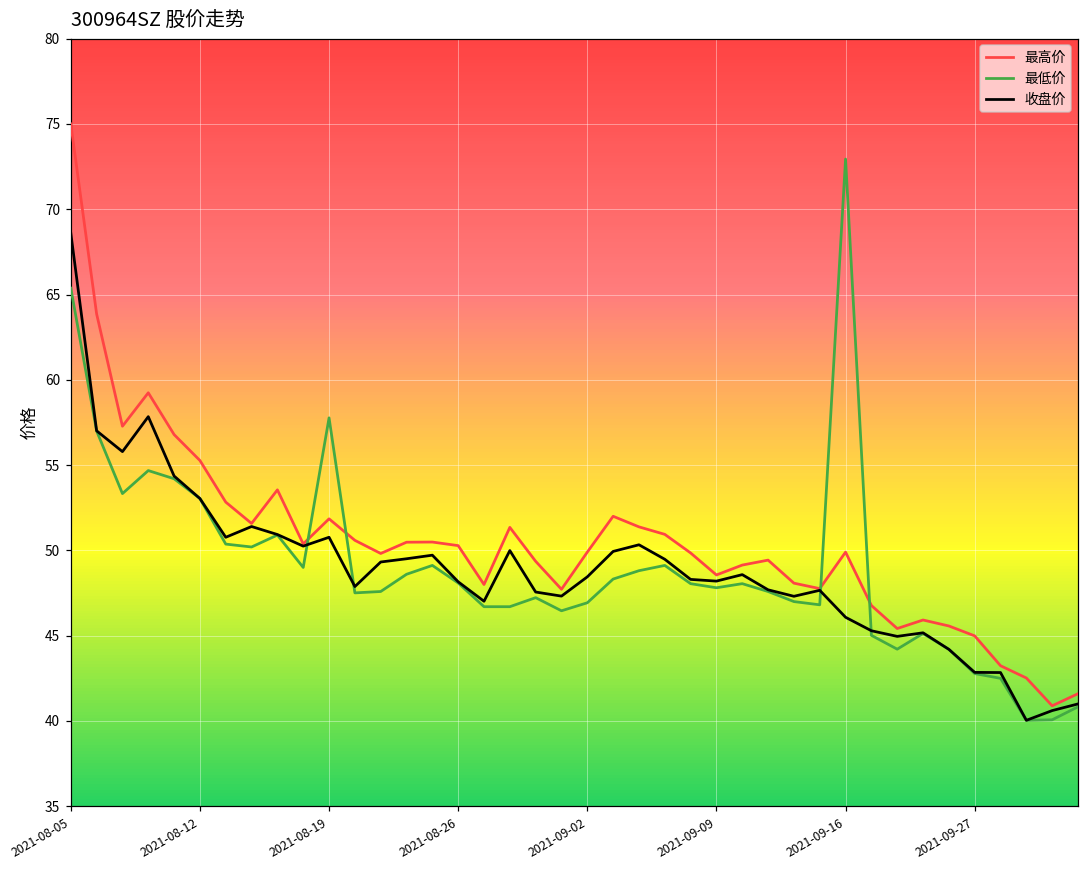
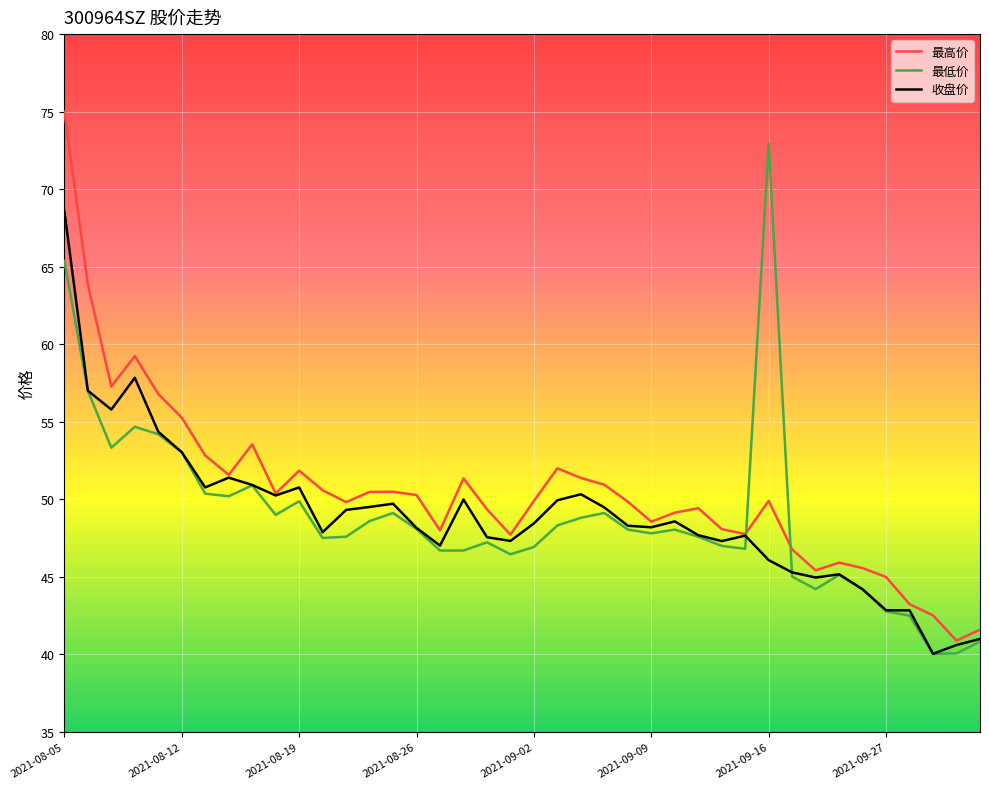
  {
    "最高价": {
      "2021-08-05": 75.0,
      "2021-08-12": 55.3,
      "2021-08-19": 51.9,
      "2021-08-26": 50.3,
      "2021-09-02": 49.9,
      "2021-09-09": 48.6,
      "2021-09-16": 49.9,
      "2021-09-27": 45.0
    },
    "最低价": {
      "2021-08-05": 65.4,
-     "2021-08-19": 57.8,
+     "2021-08-19": 49.9,
      "2021-09-02": 46.9,
      "2021-09-09": 47.8,
      "2021-09-16": 72.9
    },
    "收盘价": {
      "2021-08-05": 68.6,
      "2021-08-19": 50.8,
      "2021-09-02": 48.5,
      "2021-09-09": 48.2,
      "2021-09-16": 46.1
    }
  }
